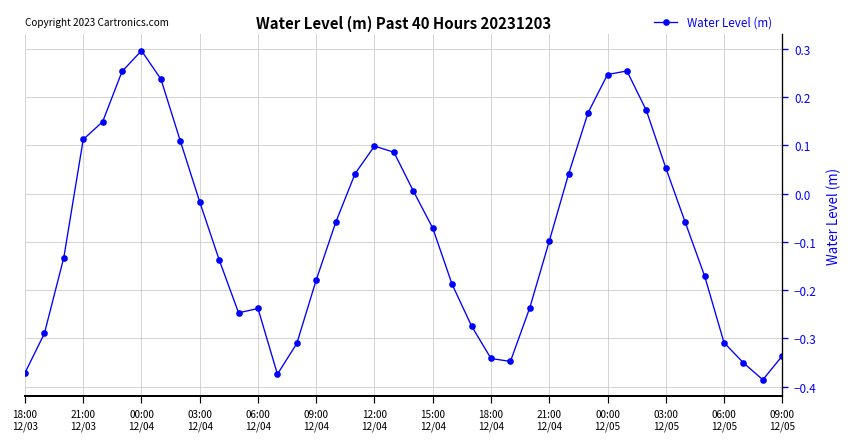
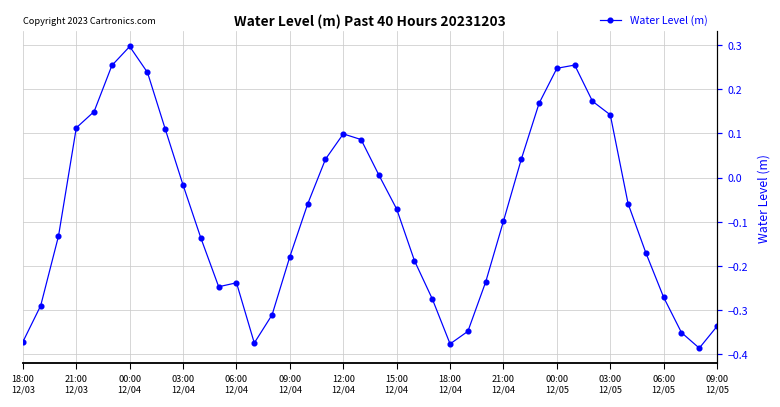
  {
    "18:00 12/03": -0.37,
    "21:00 12/03": 0.11,
    "03:00 12/04": -0.02,
    "06:00 12/04": -0.24,
    "09:00 12/04": -0.18,
    "12:00 12/04": 0.10,
    "15:00 12/04": -0.07,
-   "18:00 12/04": -0.34,
+   "18:00 12/04": -0.38,
    "21:00 12/04": -0.10,
    "00:00 12/05": 0.25,
-   "03:00 12/05": 0.05,
-   "06:00 12/05": -0.31,
+   "03:00 12/05": 0.14,
+   "06:00 12/05": -0.27,
    "09:00 12/05": -0.34
  }
